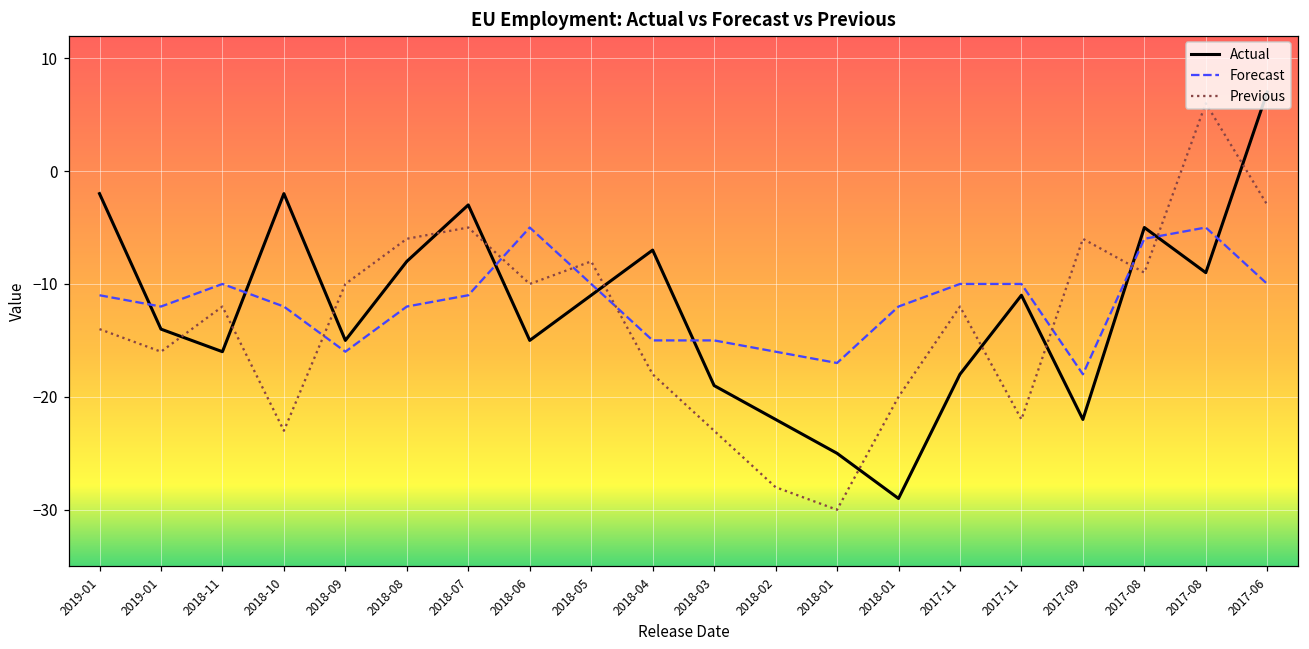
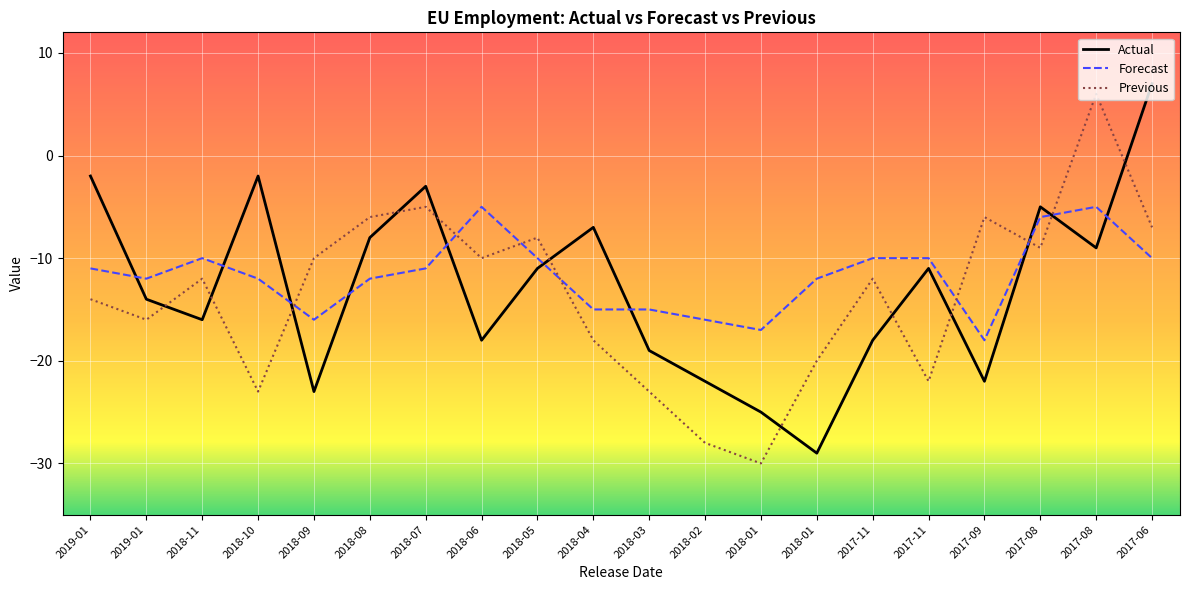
  {
    "Actual": {
      "2018-11": -16,
      "2018-10": -2,
-     "2018-09": -15,
+     "2018-09": -23,
      "2018-08": -8,
      "2018-07": -3,
-     "2018-06": -15,
+     "2018-06": -18,
      "2018-05": -11,
      "2018-04": -7,
      "2018-03": -19,
      "2018-02": -22,
      "2017-09": -22
    },
    "Forecast": {
      "2018-11": -10,
      "2018-10": -12,
      "2018-09": -16,
      "2018-08": -12,
      "2018-07": -11,
      "2018-06": -5,
      "2018-05": -10,
      "2018-04": -15,
      "2018-03": -15,
      "2018-02": -16,
      "2017-09": -18,
      "2017-06": -10
    },
    "Previous": {
      "2018-11": -12,
      "2018-10": -23,
      "2018-09": -10,
      "2018-08": -6,
      "2018-07": -5,
      "2018-06": -10,
      "2018-05": -8,
      "2018-04": -18,
      "2018-03": -23,
      "2018-02": -28,
      "2017-09": -6,
-     "2017-06": -3
+     "2017-06": -7
    }
  }
